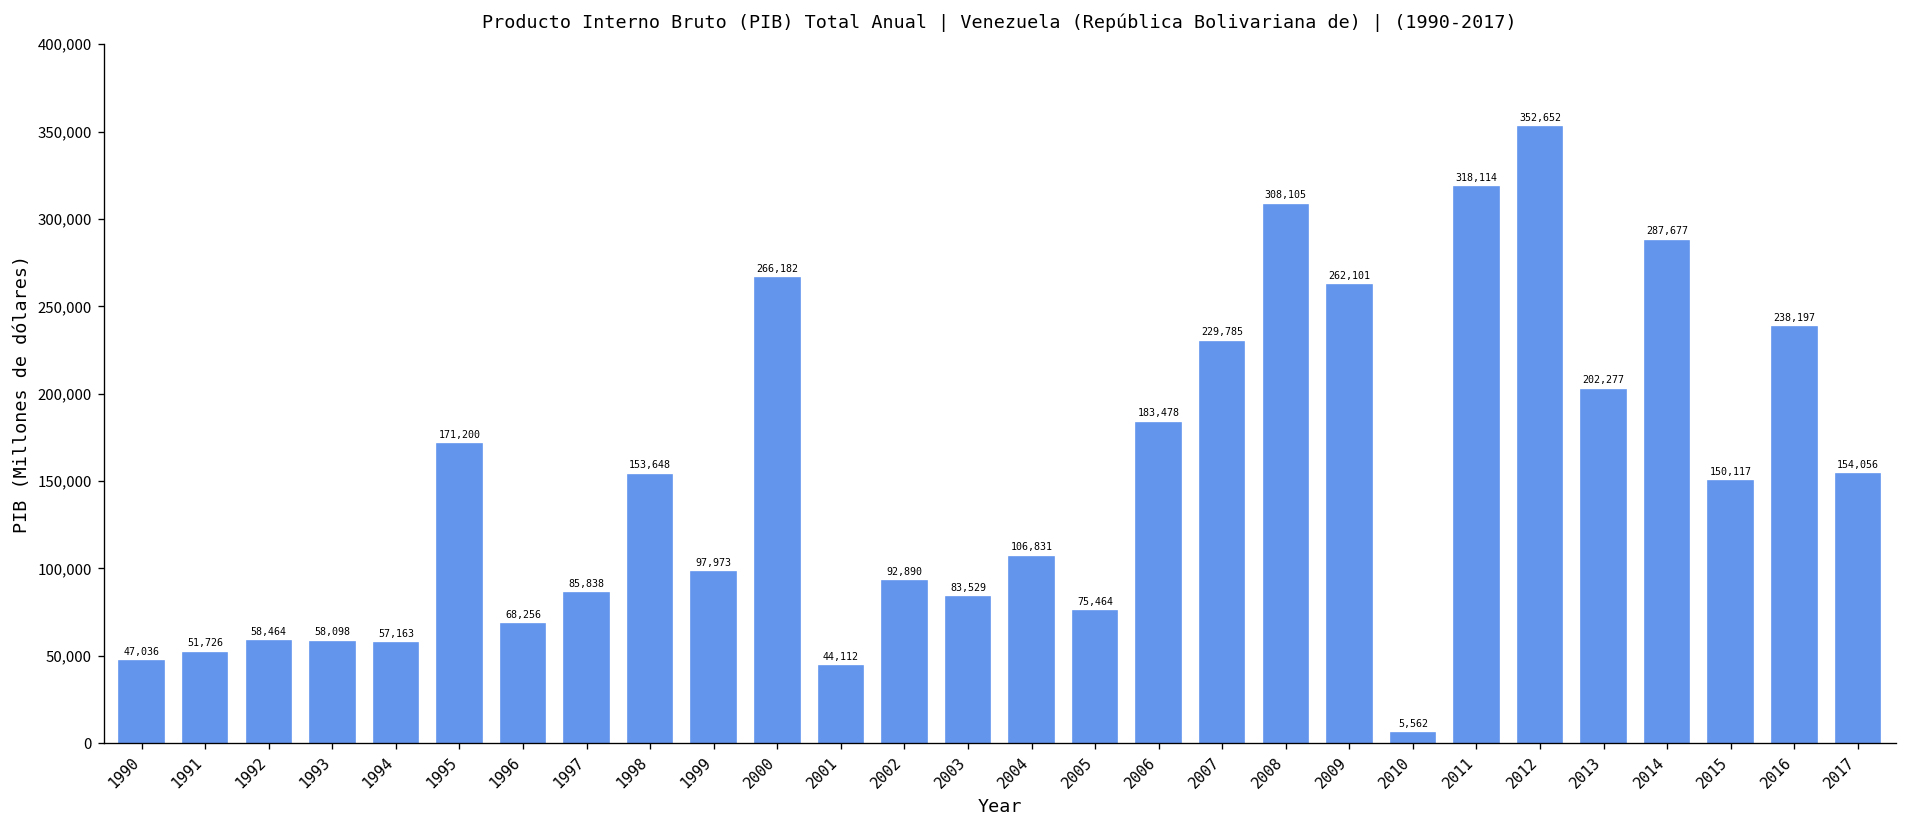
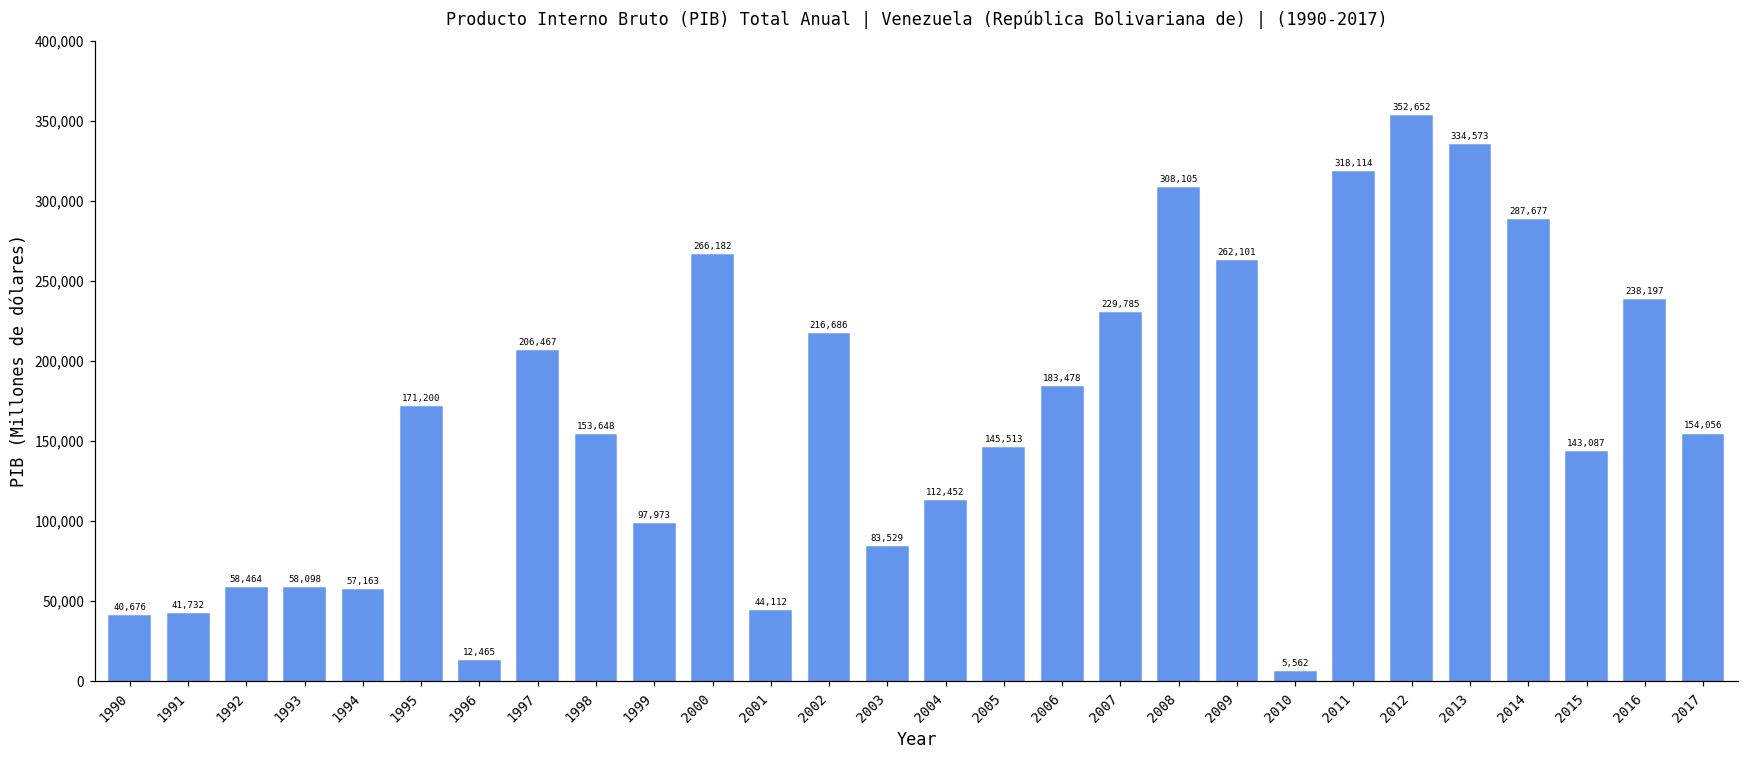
  {
-   "1990": "47,036",
-   "1991": "51,726",
+   "1990": "40,676",
+   "1991": "41,732",
    "1992": "58,464",
    "1993": "58,098",
    "1994": "57,163",
    "1995": "171,200",
-   "1996": "68,256",
-   "1997": "85,838",
+   "1996": "12,465",
+   "1997": "206,467",
    "1998": "153,648",
    "1999": "97,973",
    "2000": "266,182",
    "2001": "44,112",
-   "2002": "92,890",
+   "2002": "216,686",
    "2003": "83,529",
-   "2004": "106,831",
-   "2005": "75,464",
+   "2004": "112,452",
+   "2005": "145,513",
    "2006": "183,478",
    "2007": "229,785",
    "2008": "308,105",
    "2009": "262,101",
    "2010": "5,562",
    "2011": "318,114",
    "2012": "352,652",
-   "2013": "202,277",
+   "2013": "334,573",
    "2014": "287,677",
-   "2015": "150,117",
+   "2015": "143,087",
    "2016": "238,197",
    "2017": "154,056"
  }
